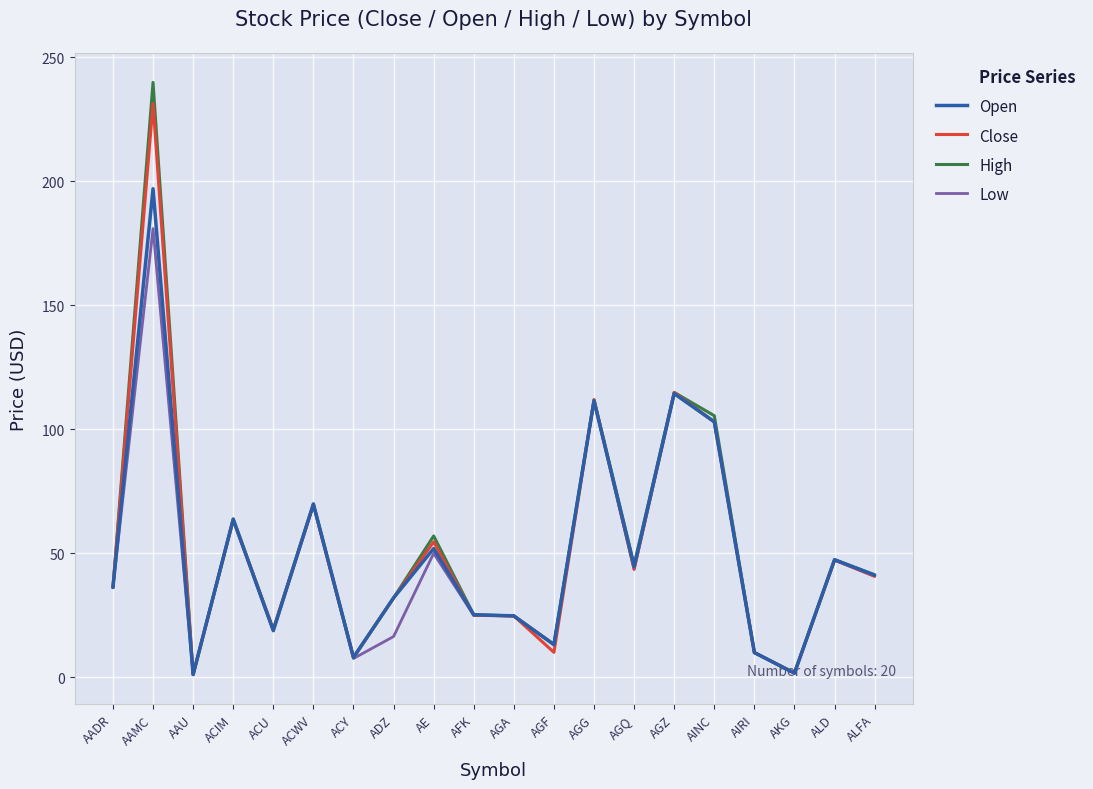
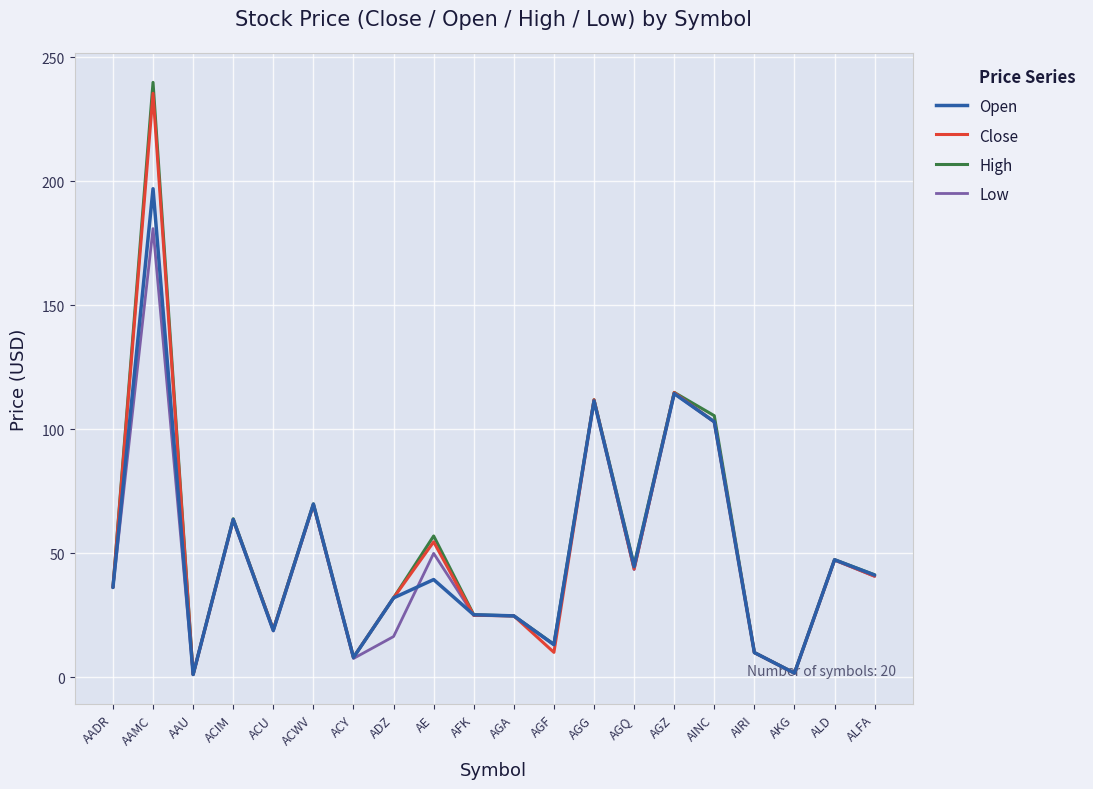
  {
    "Close": {
-     "AAMC": 231,
+     "AAMC": 235,
      "AE": 55,
      "AGF": 10
    },
    "Open": {
      "AAMC": 197,
-     "AE": 52
+     "AE": 39
    },
    "High": {
      "AAMC": 240,
      "AE": 57,
      "AINC": 106
    },
    "Low": {
      "AAMC": 181,
      "ADZ": 16,
      "AE": 50
    }
  }
